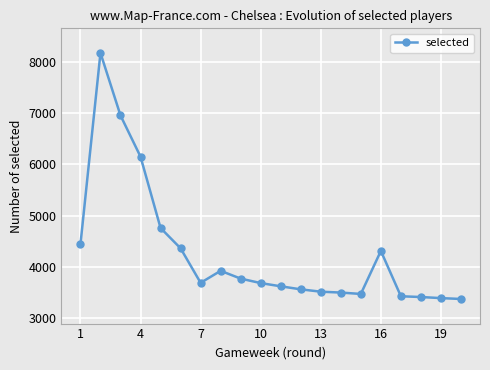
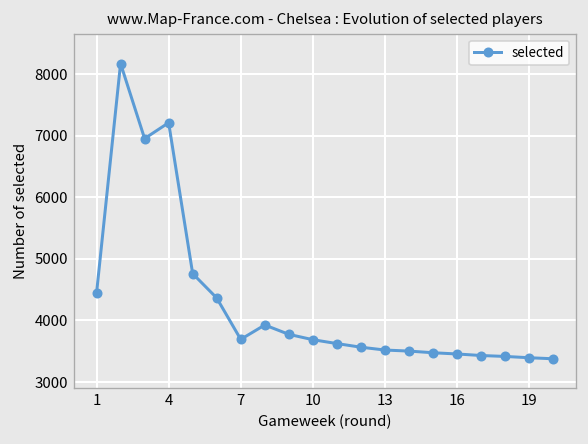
  {
    "1": 4400,
-   "4": 6200,
+   "4": 7200,
    "7": 3700,
    "10": 3700,
    "13": 3500,
-   "16": 4300,
+   "16": 3500,
    "19": 3400
  }
